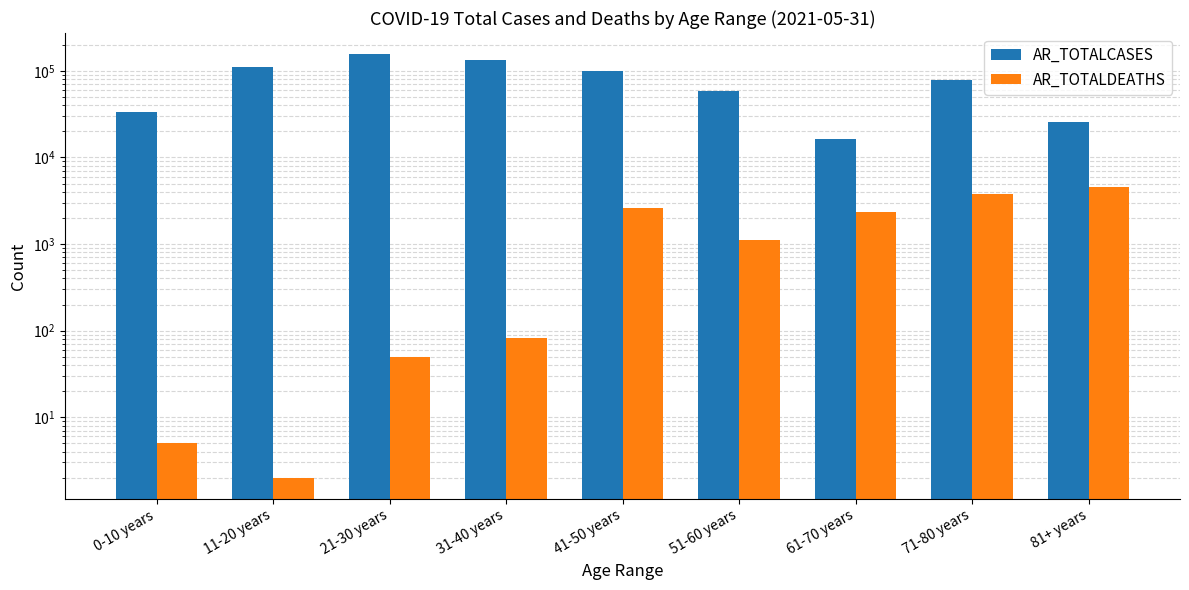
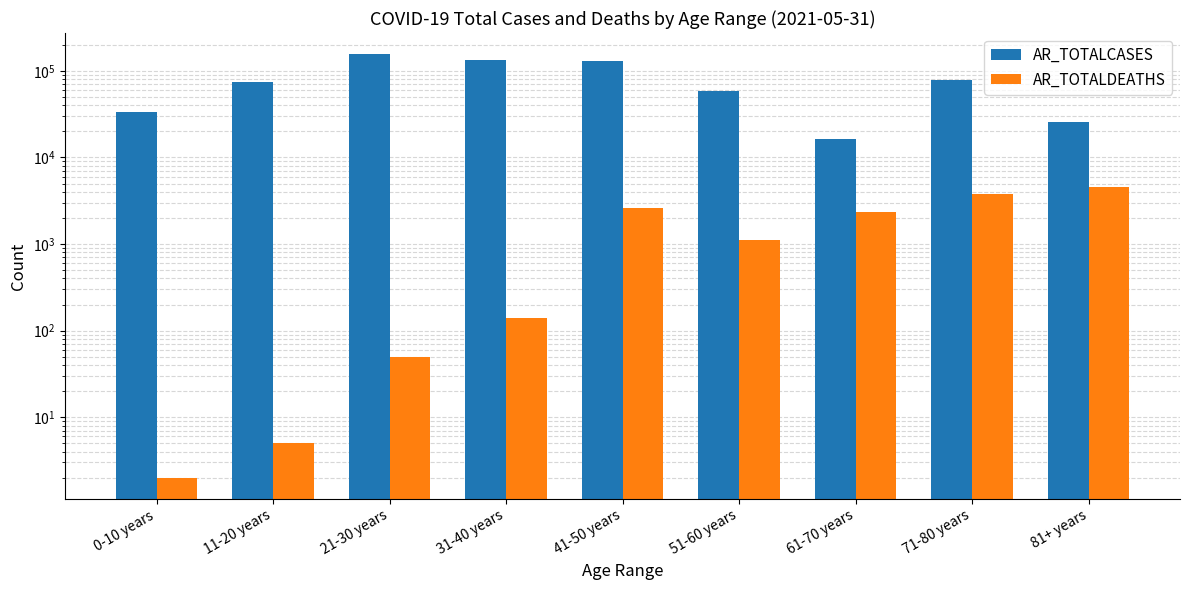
  {
    "AR_TOTALCASES": {
      "0-10 years": 34000,
-     "11-20 years": 110000,
+     "11-20 years": 70000,
      "21-30 years": 160000,
      "31-40 years": 130000,
-     "41-50 years": 100000,
+     "41-50 years": 130000,
      "51-60 years": 60000,
      "61-70 years": 16000,
      "71-80 years": 80000,
      "81+ years": 25000
    },
    "AR_TOTALDEATHS": {
-     "0-10 years": 5,
-     "11-20 years": 2,
+     "0-10 years": 2,
+     "11-20 years": 5,
      "21-30 years": 50,
-     "31-40 years": 80,
+     "31-40 years": 140,
      "41-50 years": 2600,
      "51-60 years": 1100,
      "61-70 years": 2300,
      "71-80 years": 4000,
      "81+ years": 5000
    }
  }
